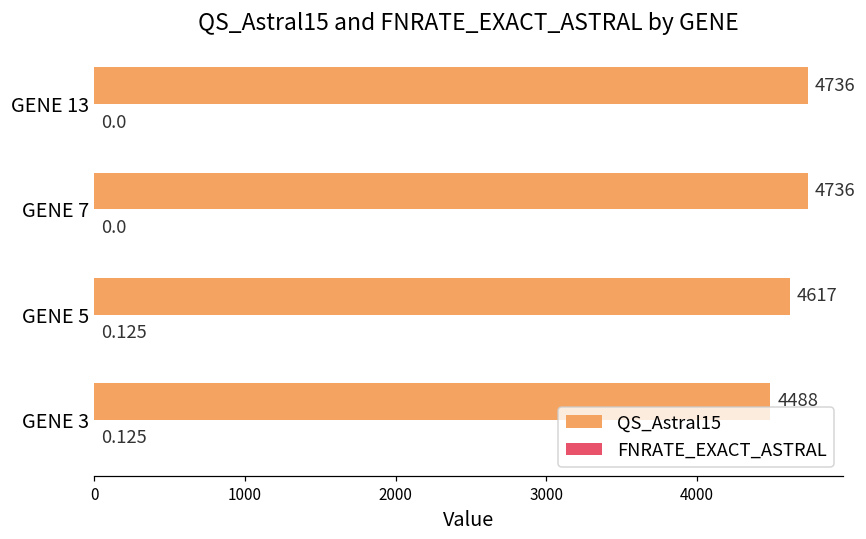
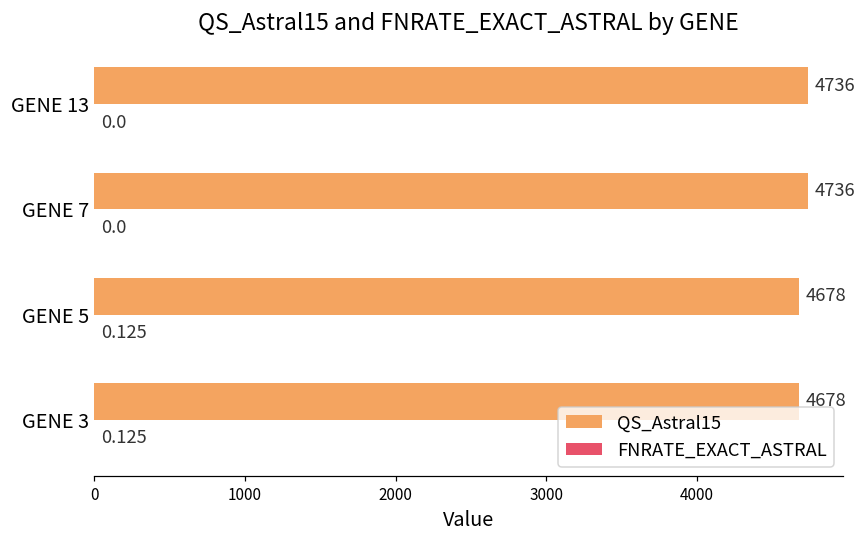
  {
    "QS_Astral15": {
      "GENE 13": 4736,
      "GENE 7": 4736,
-     "GENE 5": 4617,
-     "GENE 3": 4490
+     "GENE 5": 4678,
+     "GENE 3": 4680
    },
    "FNRATE_EXACT_ASTRAL": {
      "GENE 13": 0.0,
      "GENE 7": 0.0,
      "GENE 5": 0.125,
      "GENE 3": 0.125
    }
  }
